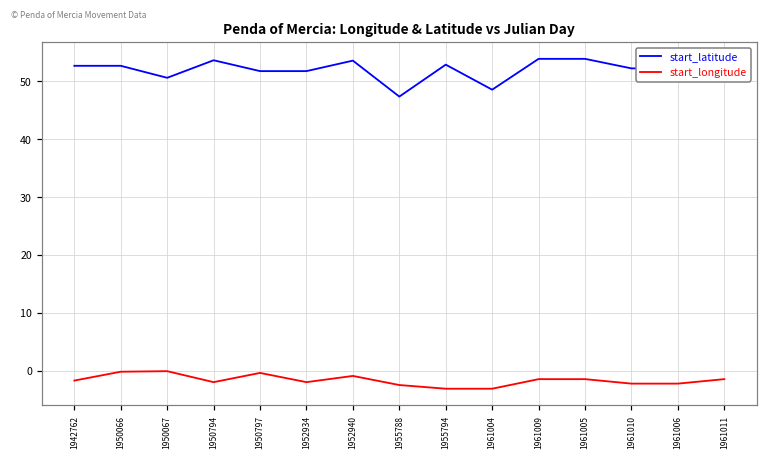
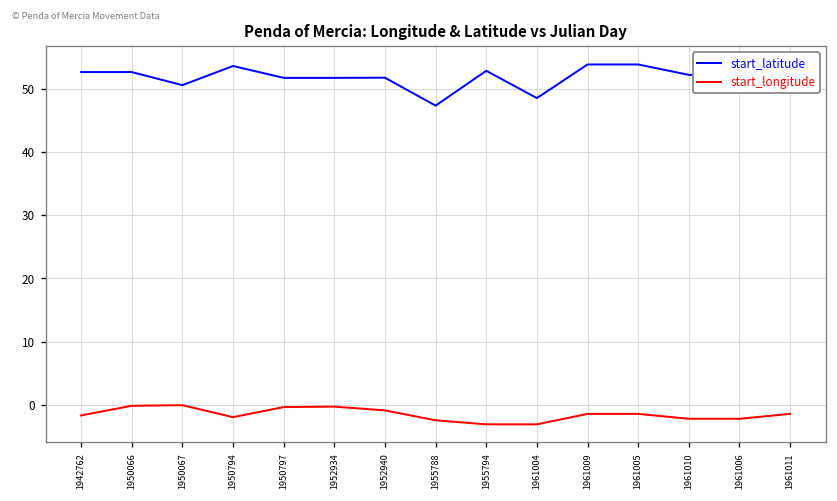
  {
    "start_latitude": {
      "1942762": 53,
      "1950066": 53,
      "1950067": 51,
      "1950794": 54,
      "1950797": 52,
      "1952934": 52,
-     "1952940": 54,
+     "1952940": 52,
      "1955788": 47,
      "1955794": 53,
      "1961004": 49,
      "1961009": 54,
      "1961005": 54,
      "1961010": 52
    },
    "start_longitude": {
      "1942762": -2,
      "1950066": 0,
      "1950067": 0,
      "1950794": -2,
      "1950797": 0,
-     "1952934": -2,
+     "1952934": 0,
      "1952940": -1,
      "1955788": -2,
      "1955794": -3,
      "1961004": -3,
      "1961009": -1,
      "1961005": -1,
      "1961010": -2,
      "1961006": -2,
      "1961011": -1
    }
  }
